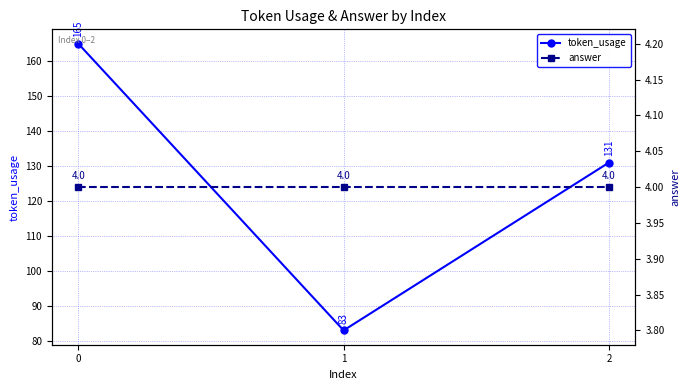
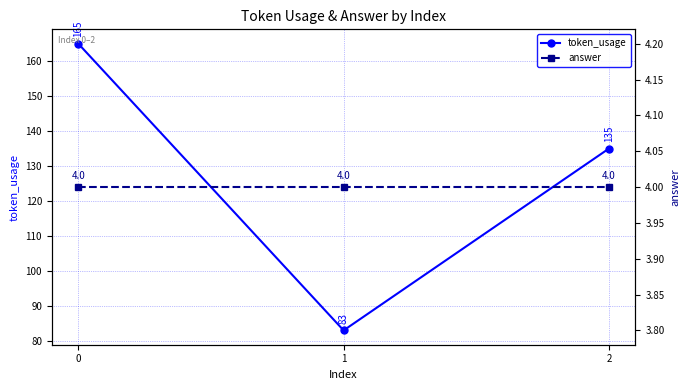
  {
    "token_usage": {
      "0": 165,
      "1": 83,
-     "2": 131
+     "2": 135
    },
    "answer": {
      "0": 4.0,
      "1": 4.0,
      "2": 4.0
    }
  }
